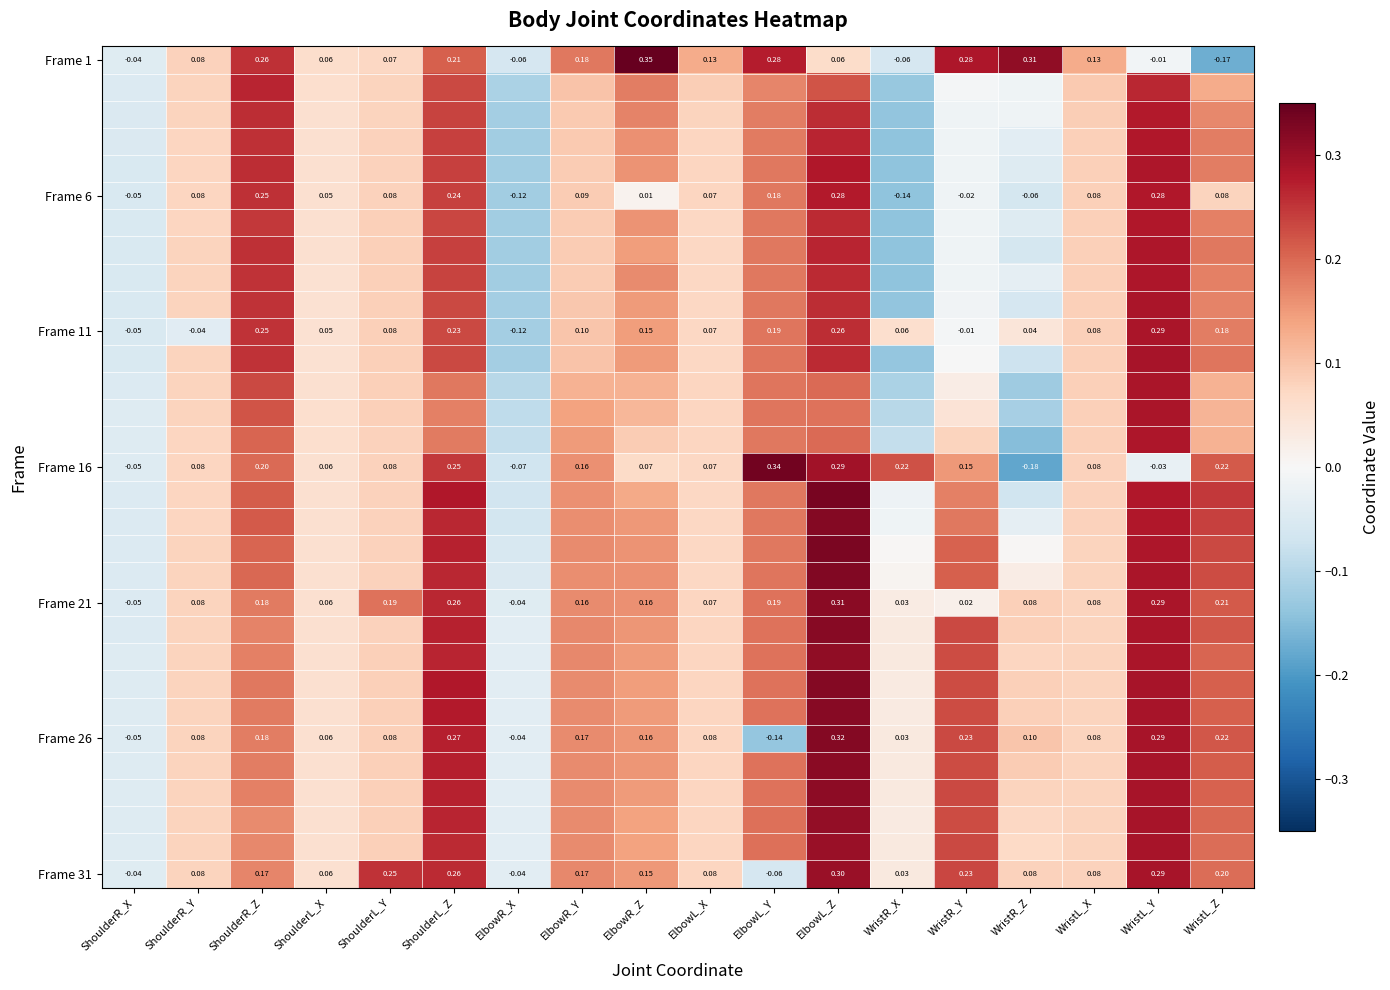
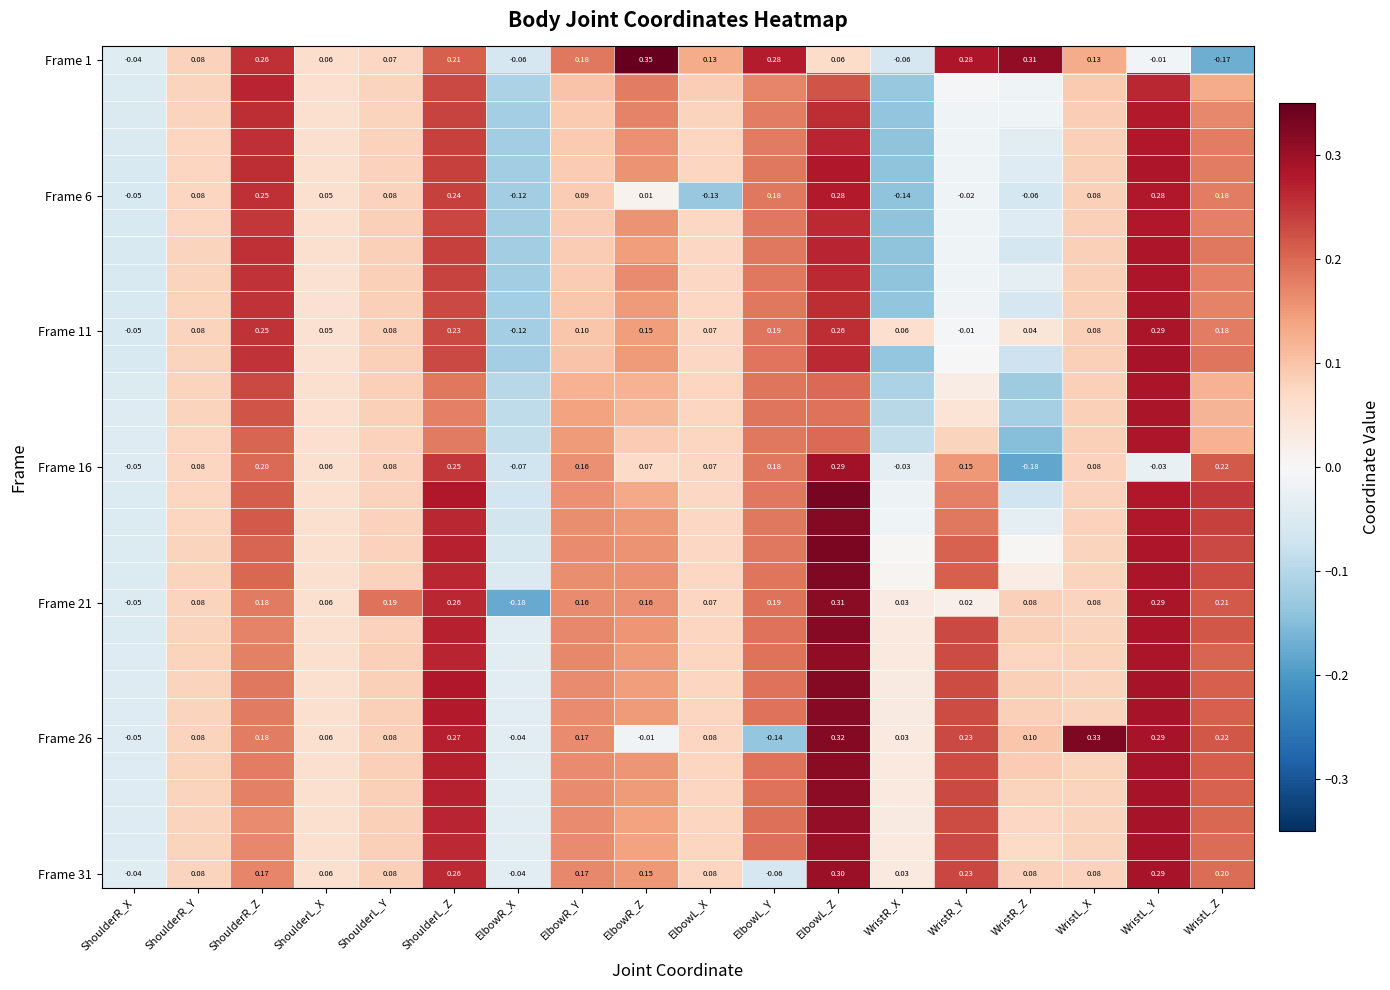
  {
    "Frame 1": {
      "ShoulderR_X": -0.04,
      "ShoulderR_Y": 0.08,
      "ShoulderR_Z": 0.26,
      "ShoulderL_X": 0.06,
      "ShoulderL_Y": 0.07,
      "ShoulderL_Z": 0.21,
      "ElbowR_X": -0.06,
      "ElbowR_Y": 0.18,
      "ElbowR_Z": 0.35,
      "ElbowL_X": 0.13,
      "ElbowL_Y": 0.28,
      "ElbowL_Z": 0.06,
      "WristR_X": -0.06,
      "WristR_Y": 0.28,
      "WristR_Z": 0.31,
      "WristL_X": 0.13,
      "WristL_Y": -0.01,
      "WristL_Z": -0.17
    },
    "Frame 6": {
      "ShoulderR_X": -0.05,
      "ShoulderR_Y": 0.08,
      "ShoulderR_Z": 0.25,
      "ShoulderL_X": 0.05,
      "ShoulderL_Y": 0.08,
      "ShoulderL_Z": 0.24,
      "ElbowR_X": -0.12,
      "ElbowR_Y": 0.09,
      "ElbowR_Z": 0.01,
-     "ElbowL_X": 0.07,
+     "ElbowL_X": -0.13,
      "ElbowL_Y": 0.18,
      "ElbowL_Z": 0.28,
      "WristR_X": -0.14,
      "WristR_Y": -0.02,
      "WristR_Z": -0.06,
      "WristL_X": 0.08,
      "WristL_Y": 0.28,
-     "WristL_Z": 0.08
+     "WristL_Z": 0.18
    },
    "Frame 11": {
      "ShoulderR_X": -0.05,
-     "ShoulderR_Y": -0.04,
+     "ShoulderR_Y": 0.08,
      "ShoulderR_Z": 0.25,
      "ShoulderL_X": 0.05,
      "ShoulderL_Y": 0.08,
      "ShoulderL_Z": 0.23,
      "ElbowR_X": -0.12,
      "ElbowR_Y": 0.10,
      "ElbowR_Z": 0.15,
      "ElbowL_X": 0.07,
      "ElbowL_Y": 0.19,
      "ElbowL_Z": 0.26,
      "WristR_X": 0.06,
      "WristR_Y": -0.01,
      "WristR_Z": 0.04,
      "WristL_X": 0.08,
      "WristL_Y": 0.29,
      "WristL_Z": 0.18
    },
    "Frame 16": {
      "ShoulderR_X": -0.05,
      "ShoulderR_Y": 0.08,
      "ShoulderR_Z": 0.20,
      "ShoulderL_X": 0.06,
      "ShoulderL_Y": 0.08,
      "ShoulderL_Z": 0.25,
      "ElbowR_X": -0.07,
      "ElbowR_Y": 0.16,
      "ElbowR_Z": 0.07,
      "ElbowL_X": 0.07,
-     "ElbowL_Y": 0.34,
+     "ElbowL_Y": 0.18,
      "ElbowL_Z": 0.29,
-     "WristR_X": 0.22,
+     "WristR_X": -0.03,
      "WristR_Y": 0.15,
      "WristR_Z": -0.18,
      "WristL_X": 0.08,
      "WristL_Y": -0.03,
      "WristL_Z": 0.22
    },
    "Frame 21": {
      "ShoulderR_X": -0.05,
      "ShoulderR_Y": 0.08,
      "ShoulderR_Z": 0.18,
      "ShoulderL_X": 0.06,
      "ShoulderL_Y": 0.19,
      "ShoulderL_Z": 0.26,
-     "ElbowR_X": -0.04,
+     "ElbowR_X": -0.18,
      "ElbowR_Y": 0.16,
      "ElbowR_Z": 0.16,
      "ElbowL_X": 0.07,
      "ElbowL_Y": 0.19,
      "ElbowL_Z": 0.31,
      "WristR_X": 0.03,
      "WristR_Y": 0.02,
      "WristR_Z": 0.08,
      "WristL_X": 0.08,
      "WristL_Y": 0.29,
      "WristL_Z": 0.21
    },
    "Frame 26": {
      "ShoulderR_X": -0.05,
      "ShoulderR_Y": 0.08,
      "ShoulderR_Z": 0.18,
      "ShoulderL_X": 0.06,
      "ShoulderL_Y": 0.08,
      "ShoulderL_Z": 0.27,
      "ElbowR_X": -0.04,
      "ElbowR_Y": 0.17,
-     "ElbowR_Z": 0.16,
+     "ElbowR_Z": -0.01,
      "ElbowL_X": 0.08,
      "ElbowL_Y": -0.14,
      "ElbowL_Z": 0.32,
      "WristR_X": 0.03,
      "WristR_Y": 0.23,
      "WristR_Z": 0.10,
-     "WristL_X": 0.08,
+     "WristL_X": 0.33,
      "WristL_Y": 0.29,
      "WristL_Z": 0.22
    },
    "Frame 31": {
      "ShoulderR_X": -0.04,
      "ShoulderR_Y": 0.08,
      "ShoulderR_Z": 0.17,
      "ShoulderL_X": 0.06,
-     "ShoulderL_Y": 0.25,
+     "ShoulderL_Y": 0.08,
      "ShoulderL_Z": 0.26,
      "ElbowR_X": -0.04,
      "ElbowR_Y": 0.17,
      "ElbowR_Z": 0.15,
      "ElbowL_X": 0.08,
      "ElbowL_Y": -0.06,
      "ElbowL_Z": 0.30,
      "WristR_X": 0.03,
      "WristR_Y": 0.23,
      "WristR_Z": 0.08,
      "WristL_X": 0.08,
      "WristL_Y": 0.29,
      "WristL_Z": 0.20
    }
  }
